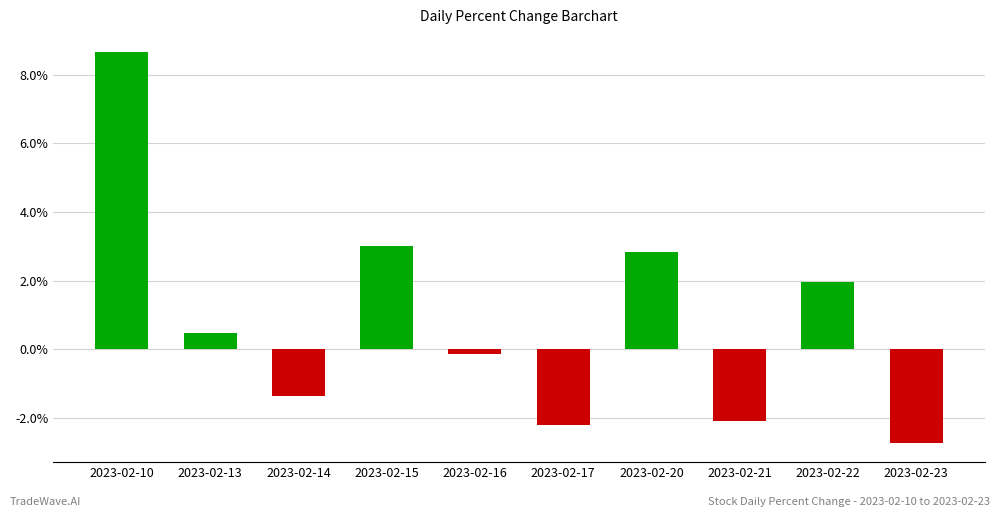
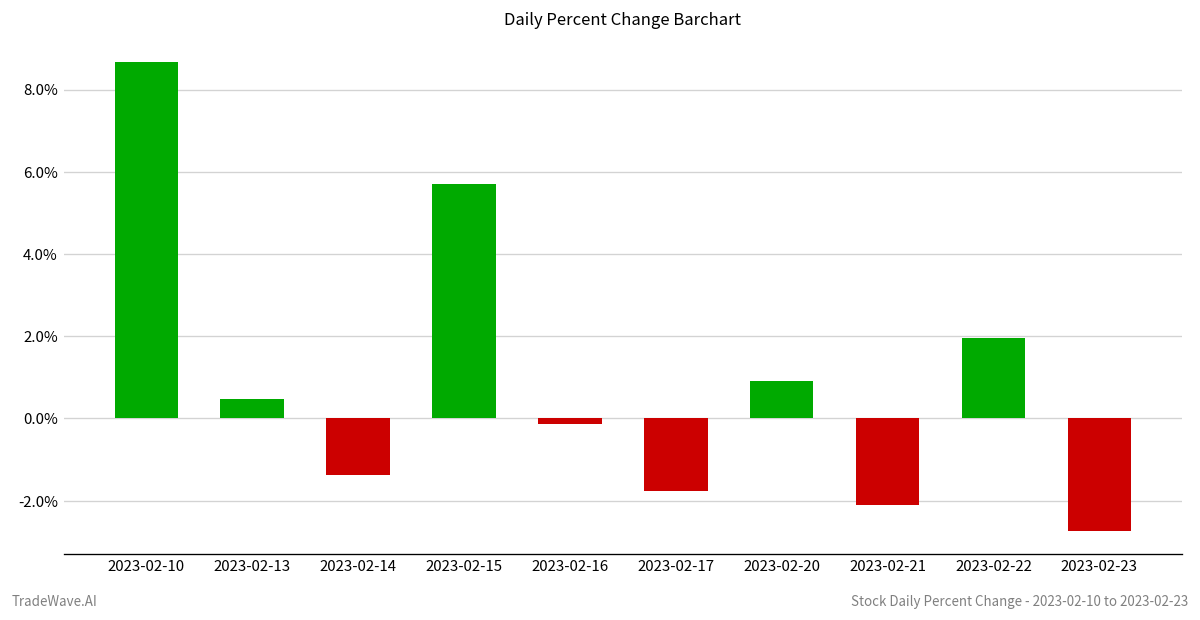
  {
    "2023-02-10": "8.7%",
    "2023-02-13": "0.5%",
    "2023-02-14": "-1.4%",
-   "2023-02-15": "3.0%",
+   "2023-02-15": "5.7%",
    "2023-02-16": "-0.1%",
-   "2023-02-17": "-2.2%",
-   "2023-02-20": "2.8%",
+   "2023-02-17": "-1.8%",
+   "2023-02-20": "0.9%",
    "2023-02-21": "-2.1%",
    "2023-02-22": "2.0%",
    "2023-02-23": "-2.7%"
  }
